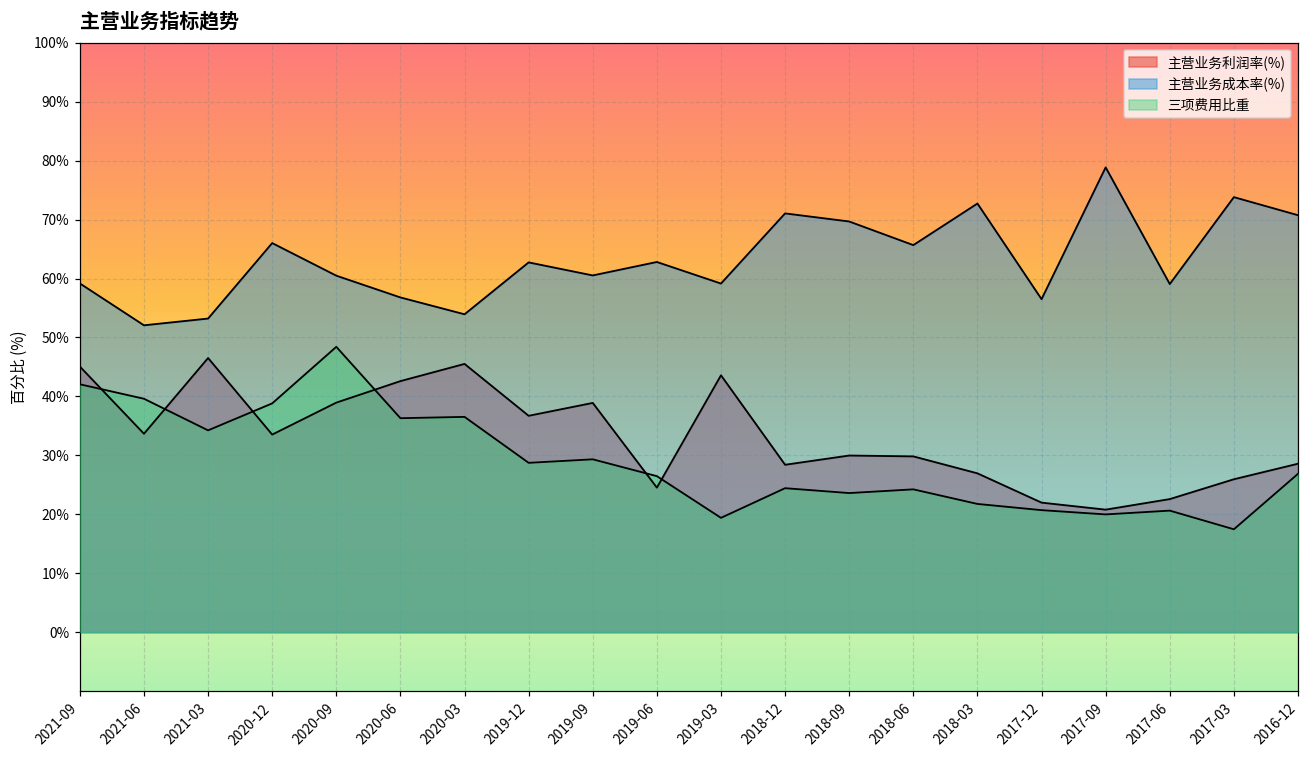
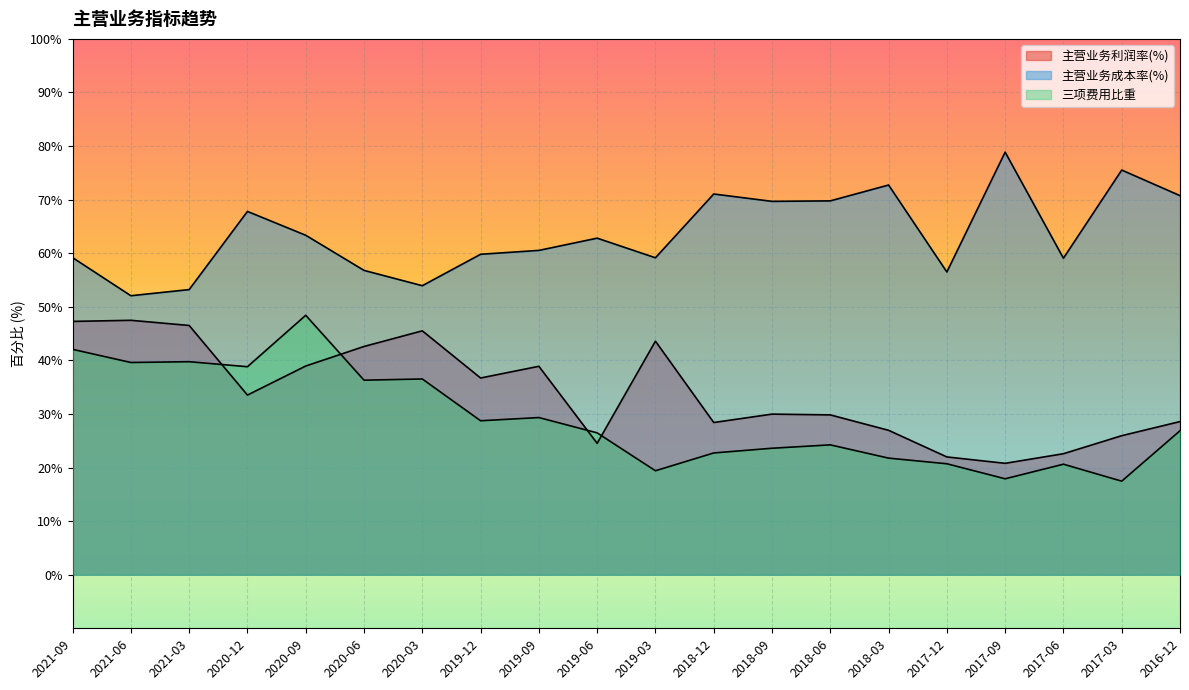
  {
    "主营业务利润率(%)": {
-     "2021-09": "45%",
-     "2021-06": "34%",
+     "2021-09": "47%",
+     "2021-06": "47%",
      "2021-03": "47%",
      "2020-12": "34%",
      "2020-09": "39%",
      "2020-06": "43%",
      "2020-03": "46%",
      "2019-12": "37%",
      "2019-09": "39%",
      "2019-06": "25%",
      "2019-03": "44%",
      "2018-12": "28%",
      "2018-09": "30%",
      "2018-06": "30%",
      "2018-03": "27%",
      "2017-12": "22%",
      "2017-09": "21%",
      "2017-06": "23%",
      "2017-03": "26%",
      "2016-12": "29%"
    },
    "主营业务成本率(%)": {
      "2021-09": "59%",
      "2021-06": "52%",
      "2021-03": "53%",
-     "2020-12": "66%",
-     "2020-09": "60%",
+     "2020-12": "68%",
+     "2020-09": "63%",
      "2020-06": "57%",
      "2020-03": "54%",
-     "2019-12": "63%",
+     "2019-12": "60%",
      "2019-09": "61%",
      "2019-06": "63%",
      "2019-03": "59%",
      "2018-12": "71%",
      "2018-09": "70%",
-     "2018-06": "66%",
+     "2018-06": "70%",
      "2018-03": "73%",
      "2017-12": "56%",
      "2017-09": "79%",
      "2017-06": "59%",
-     "2017-03": "74%",
+     "2017-03": "76%",
      "2016-12": "71%"
    },
    "三项费用比重": {
      "2021-09": "42%",
      "2021-06": "40%",
-     "2021-03": "34%",
+     "2021-03": "40%",
      "2020-12": "39%",
      "2020-09": "48%",
      "2020-06": "36%",
      "2020-03": "37%",
      "2019-12": "29%",
      "2019-09": "29%",
      "2019-06": "26%",
      "2019-03": "19%",
-     "2018-12": "24%",
+     "2018-12": "23%",
      "2018-09": "24%",
      "2018-06": "24%",
      "2018-03": "22%",
      "2017-12": "21%",
-     "2017-09": "20%",
+     "2017-09": "18%",
      "2017-06": "21%",
      "2017-03": "17%",
      "2016-12": "27%"
    }
  }
